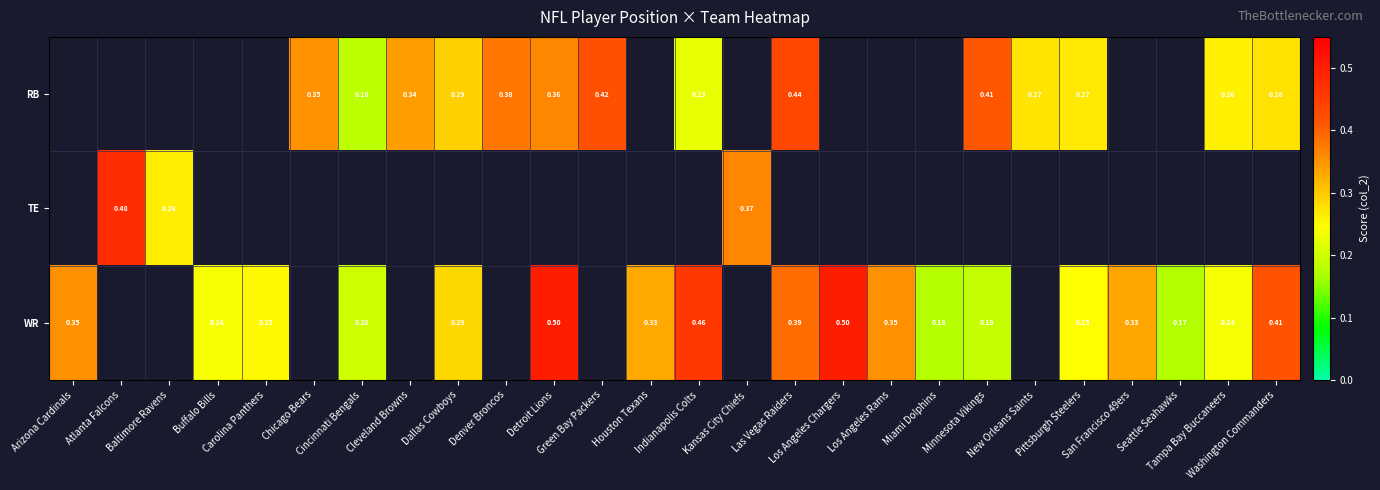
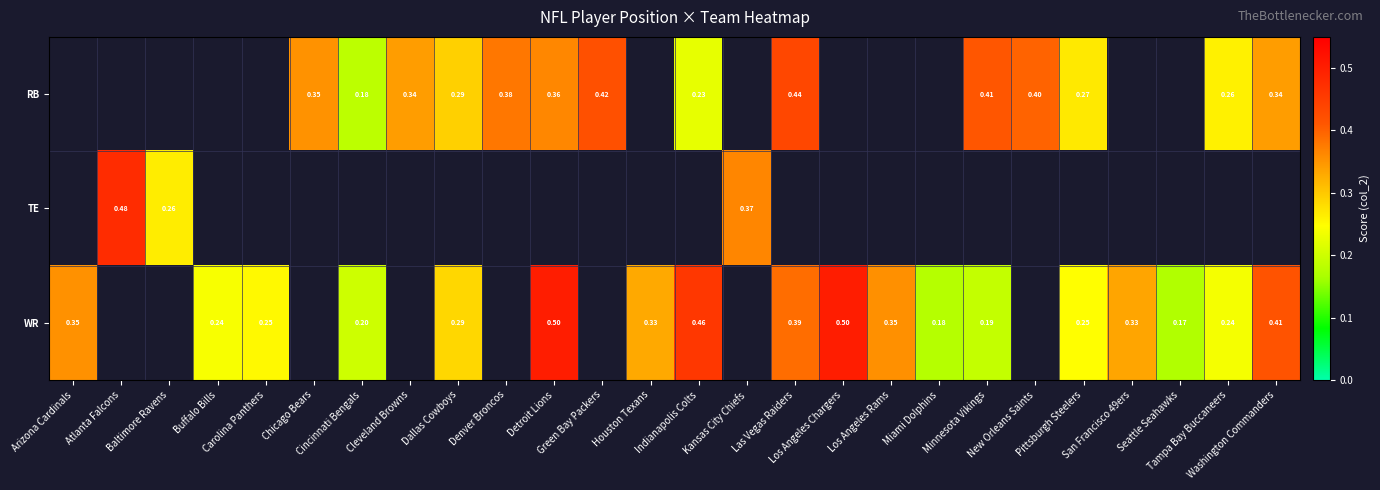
  {
    "RB": {
      "Chicago Bears": 0.35,
      "Cincinnati Bengals": 0.18,
      "Cleveland Browns": 0.34,
      "Dallas Cowboys": 0.29,
      "Denver Broncos": 0.38,
      "Detroit Lions": 0.36,
      "Green Bay Packers": 0.42,
      "Indianapolis Colts": 0.23,
      "Las Vegas Raiders": 0.44,
      "Minnesota Vikings": 0.41,
-     "New Orleans Saints": 0.27,
+     "New Orleans Saints": 0.40,
      "Pittsburgh Steelers": 0.27,
      "Tampa Bay Buccaneers": 0.26,
-     "Washington Commanders": 0.28
+     "Washington Commanders": 0.34
    },
    "TE": {
      "Atlanta Falcons": 0.48,
      "Baltimore Ravens": 0.26,
      "Kansas City Chiefs": 0.37
    },
    "WR": {
      "Arizona Cardinals": 0.35,
      "Buffalo Bills": 0.24,
      "Carolina Panthers": 0.25,
      "Cincinnati Bengals": 0.20,
      "Dallas Cowboys": 0.29,
      "Detroit Lions": 0.50,
      "Houston Texans": 0.33,
      "Indianapolis Colts": 0.46,
      "Las Vegas Raiders": 0.39,
      "Los Angeles Chargers": 0.50,
      "Los Angeles Rams": 0.35,
      "Miami Dolphins": 0.18,
      "Minnesota Vikings": 0.19,
      "Pittsburgh Steelers": 0.25,
      "San Francisco 49ers": 0.33,
      "Seattle Seahawks": 0.17,
      "Tampa Bay Buccaneers": 0.24,
      "Washington Commanders": 0.41
    }
  }
